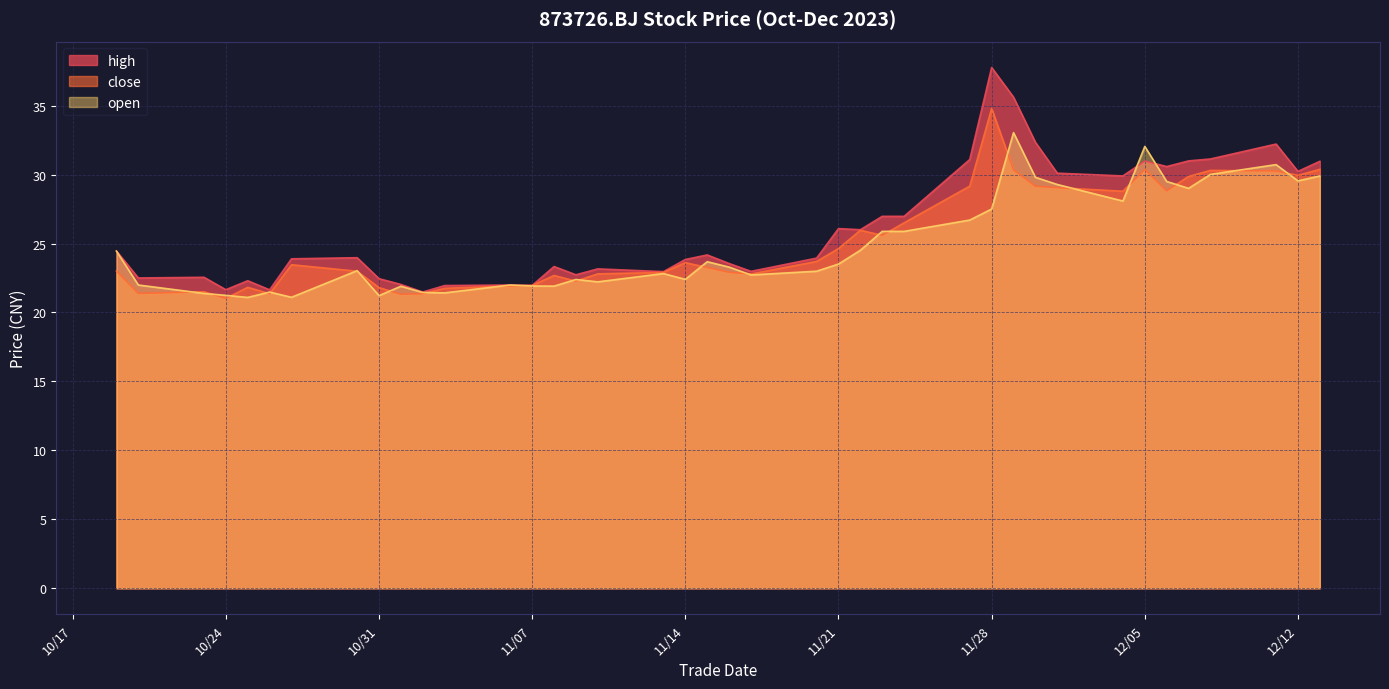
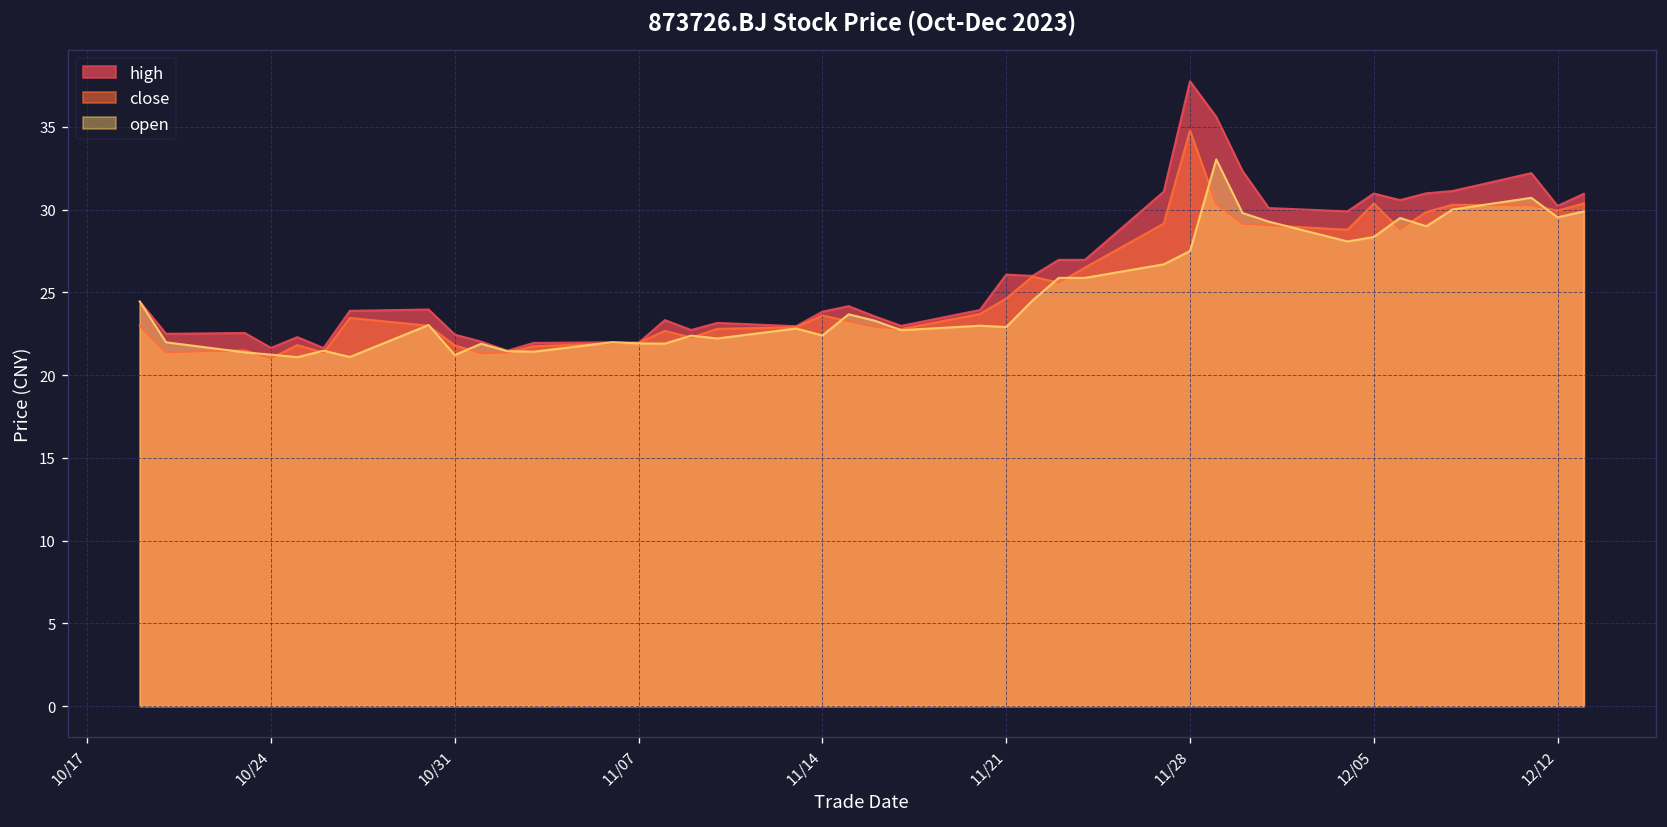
  {
    "open": {
      "10/24": 21.2,
      "10/31": 21.2,
      "11/14": 22.4,
-     "11/21": 23.5,
+     "11/21": 22.9,
      "11/28": 27.5,
-     "12/05": 32.0,
+     "12/05": 28.4,
      "12/12": 29.5
    }
  }
